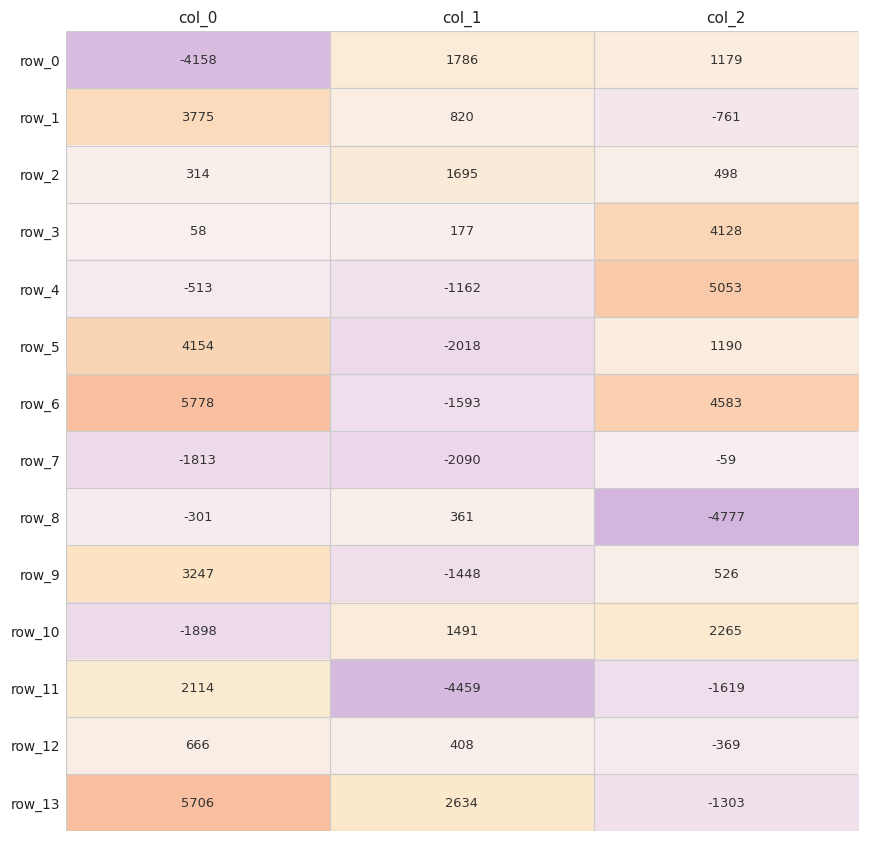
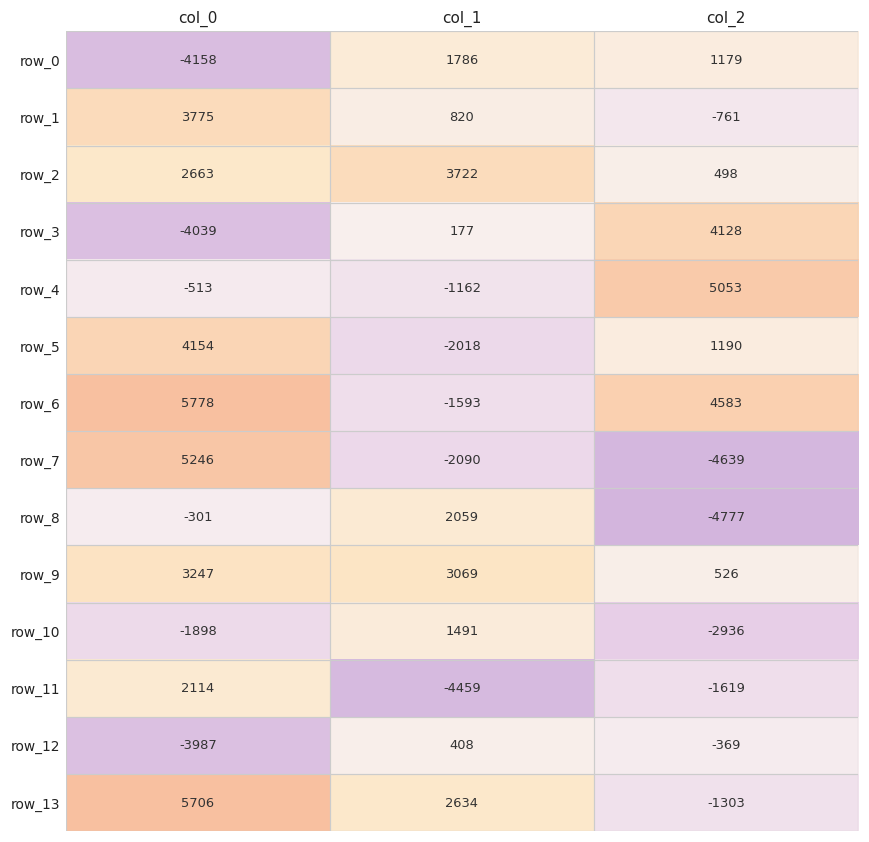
  {
    "row_0": {
      "col_0": -4158,
      "col_1": 1786,
      "col_2": 1179
    },
    "row_1": {
      "col_0": 3775,
      "col_1": 820,
      "col_2": -761
    },
    "row_2": {
-     "col_0": 314,
-     "col_1": 1695,
+     "col_0": 2663,
+     "col_1": 3722,
      "col_2": 498
    },
    "row_3": {
-     "col_0": 58,
+     "col_0": -4039,
      "col_1": 177,
      "col_2": 4128
    },
    "row_4": {
      "col_0": -513,
      "col_1": -1162,
      "col_2": 5053
    },
    "row_5": {
      "col_0": 4154,
      "col_1": -2018,
      "col_2": 1190
    },
    "row_6": {
      "col_0": 5778,
      "col_1": -1593,
      "col_2": 4583
    },
    "row_7": {
-     "col_0": -1813,
+     "col_0": 5246,
      "col_1": -2090,
-     "col_2": -59
+     "col_2": -4639
    },
    "row_8": {
      "col_0": -301,
-     "col_1": 361,
+     "col_1": 2059,
      "col_2": -4777
    },
    "row_9": {
      "col_0": 3247,
-     "col_1": -1448,
+     "col_1": 3069,
      "col_2": 526
    },
    "row_10": {
      "col_0": -1898,
      "col_1": 1491,
-     "col_2": 2265
+     "col_2": -2936
    },
    "row_11": {
      "col_0": 2114,
      "col_1": -4459,
      "col_2": -1619
    },
    "row_12": {
-     "col_0": 666,
+     "col_0": -3987,
      "col_1": 408,
      "col_2": -369
    },
    "row_13": {
      "col_0": 5706,
      "col_1": 2634,
      "col_2": -1303
    }
  }
